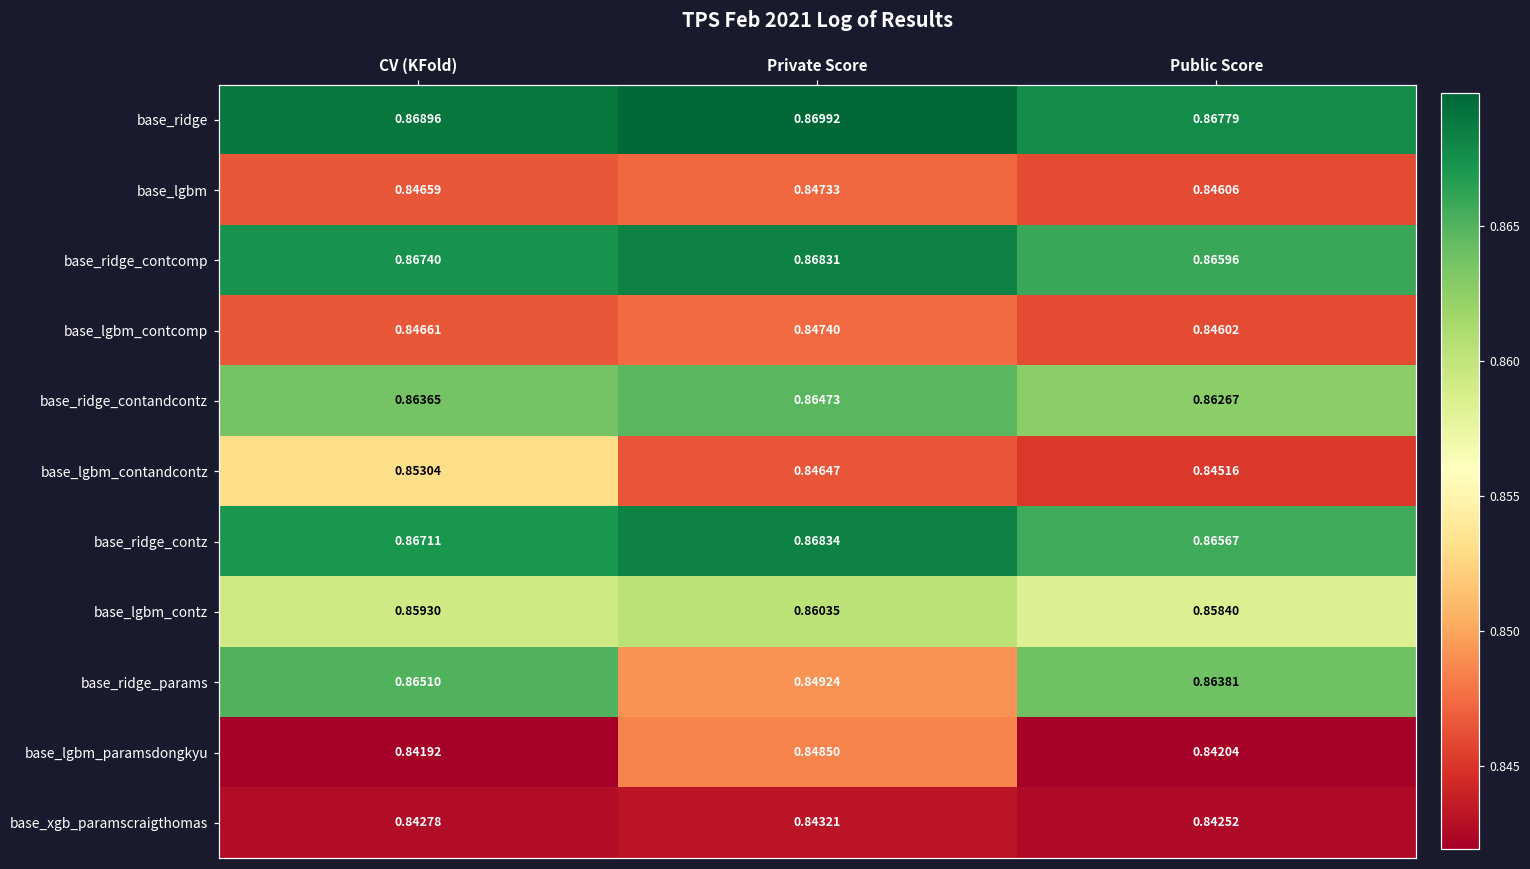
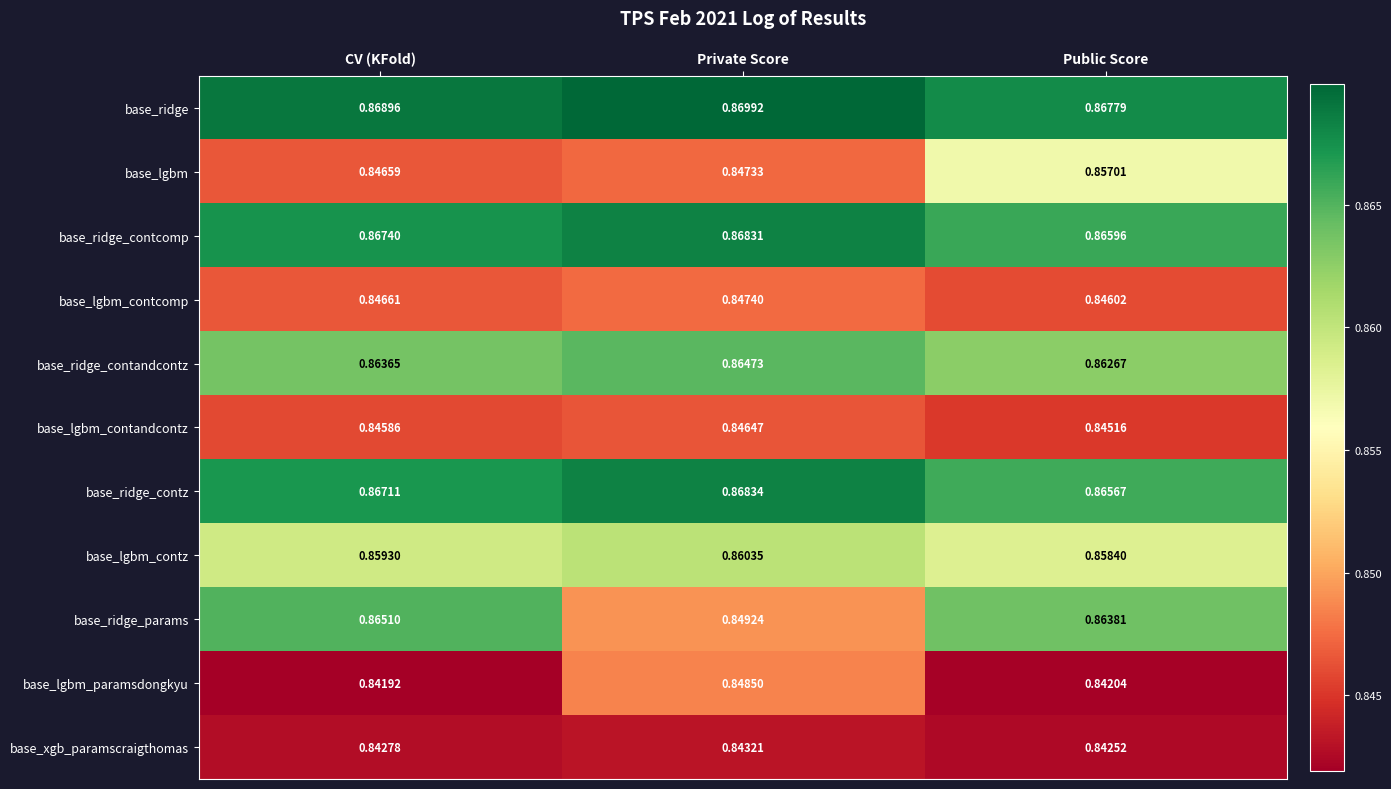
  {
    "base_ridge": {
      "CV (KFold)": 0.86896,
      "Private Score": 0.86992,
      "Public Score": 0.86779
    },
    "base_lgbm": {
      "CV (KFold)": 0.84659,
      "Private Score": 0.84733,
-     "Public Score": 0.84606
+     "Public Score": 0.85701
    },
    "base_ridge_contcomp": {
      "CV (KFold)": 0.86740,
      "Private Score": 0.86831,
      "Public Score": 0.86596
    },
    "base_lgbm_contcomp": {
      "CV (KFold)": 0.84661,
      "Private Score": 0.84740,
      "Public Score": 0.84602
    },
    "base_ridge_contandcontz": {
      "CV (KFold)": 0.86365,
      "Private Score": 0.86473,
      "Public Score": 0.86267
    },
    "base_lgbm_contandcontz": {
-     "CV (KFold)": 0.85304,
+     "CV (KFold)": 0.84586,
      "Private Score": 0.84647,
      "Public Score": 0.84516
    },
    "base_ridge_contz": {
      "CV (KFold)": 0.86711,
      "Private Score": 0.86834,
      "Public Score": 0.86567
    },
    "base_lgbm_contz": {
      "CV (KFold)": 0.85930,
      "Private Score": 0.86035,
      "Public Score": 0.85840
    },
    "base_ridge_params": {
      "CV (KFold)": 0.86510,
      "Private Score": 0.84924,
      "Public Score": 0.86381
    },
    "base_lgbm_paramsdongkyu": {
      "CV (KFold)": 0.84192,
      "Private Score": 0.84850,
      "Public Score": 0.84204
    },
    "base_xgb_paramscraigthomas": {
      "CV (KFold)": 0.84278,
      "Private Score": 0.84321,
      "Public Score": 0.84252
    }
  }
